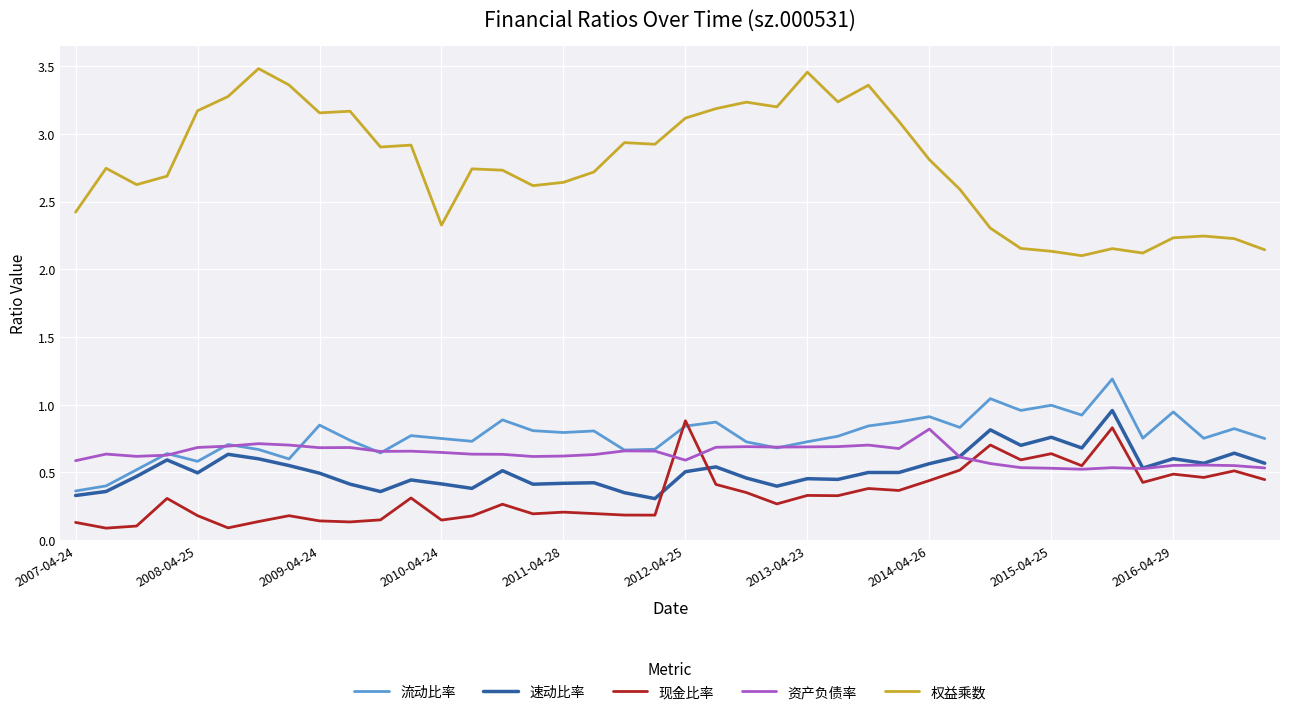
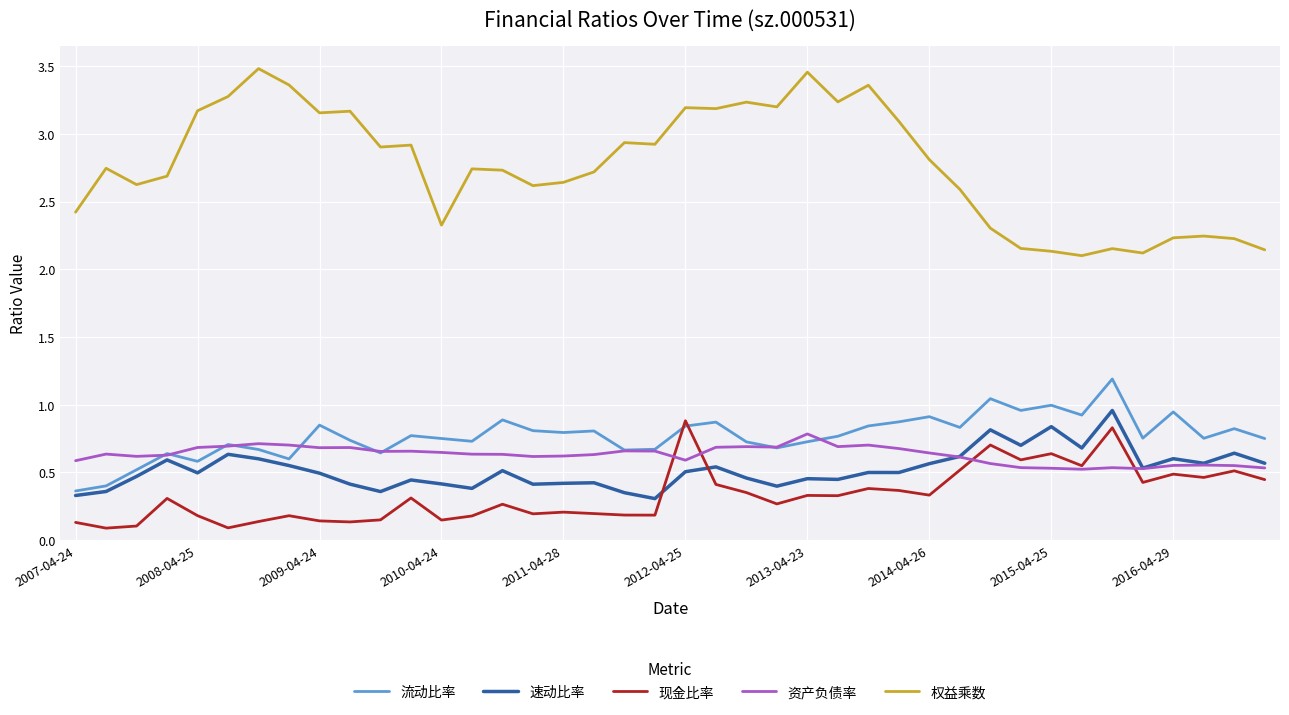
  {
    "流动比率": {
      "2007-04-24": 0.36,
      "2008-04-25": 0.58,
      "2009-04-24": 0.85,
      "2010-04-24": 0.75,
      "2011-04-28": 0.80,
      "2012-04-25": 0.84,
      "2013-04-23": 0.73,
      "2014-04-26": 0.91,
      "2015-04-25": 1.00,
      "2016-04-29": 0.95
    },
    "速动比率": {
      "2007-04-24": 0.33,
      "2008-04-25": 0.50,
      "2009-04-24": 0.49,
      "2010-04-24": 0.42,
      "2011-04-28": 0.42,
      "2012-04-25": 0.51,
      "2013-04-23": 0.45,
      "2014-04-26": 0.57,
-     "2015-04-25": 0.76,
+     "2015-04-25": 0.84,
      "2016-04-29": 0.60
    },
    "现金比率": {
      "2007-04-24": 0.13,
      "2008-04-25": 0.18,
      "2009-04-24": 0.14,
      "2010-04-24": 0.15,
      "2011-04-28": 0.21,
      "2012-04-25": 0.88,
      "2013-04-23": 0.33,
-     "2014-04-26": 0.44,
+     "2014-04-26": 0.33,
      "2015-04-25": 0.64,
      "2016-04-29": 0.49
    },
    "资产负债率": {
      "2007-04-24": 0.59,
      "2008-04-25": 0.68,
      "2009-04-24": 0.68,
      "2010-04-24": 0.65,
      "2011-04-28": 0.62,
      "2012-04-25": 0.59,
-     "2013-04-23": 0.69,
-     "2014-04-26": 0.82,
+     "2013-04-23": 0.78,
+     "2014-04-26": 0.64,
      "2015-04-25": 0.53,
      "2016-04-29": 0.55
    },
    "权益乘数": {
      "2007-04-24": 2.42,
      "2008-04-25": 3.17,
      "2009-04-24": 3.16,
      "2010-04-24": 2.33,
      "2011-04-28": 2.64,
-     "2012-04-25": 3.12,
+     "2012-04-25": 3.19,
      "2013-04-23": 3.46,
      "2014-04-26": 2.81,
      "2015-04-25": 2.13,
      "2016-04-29": 2.23
    }
  }
